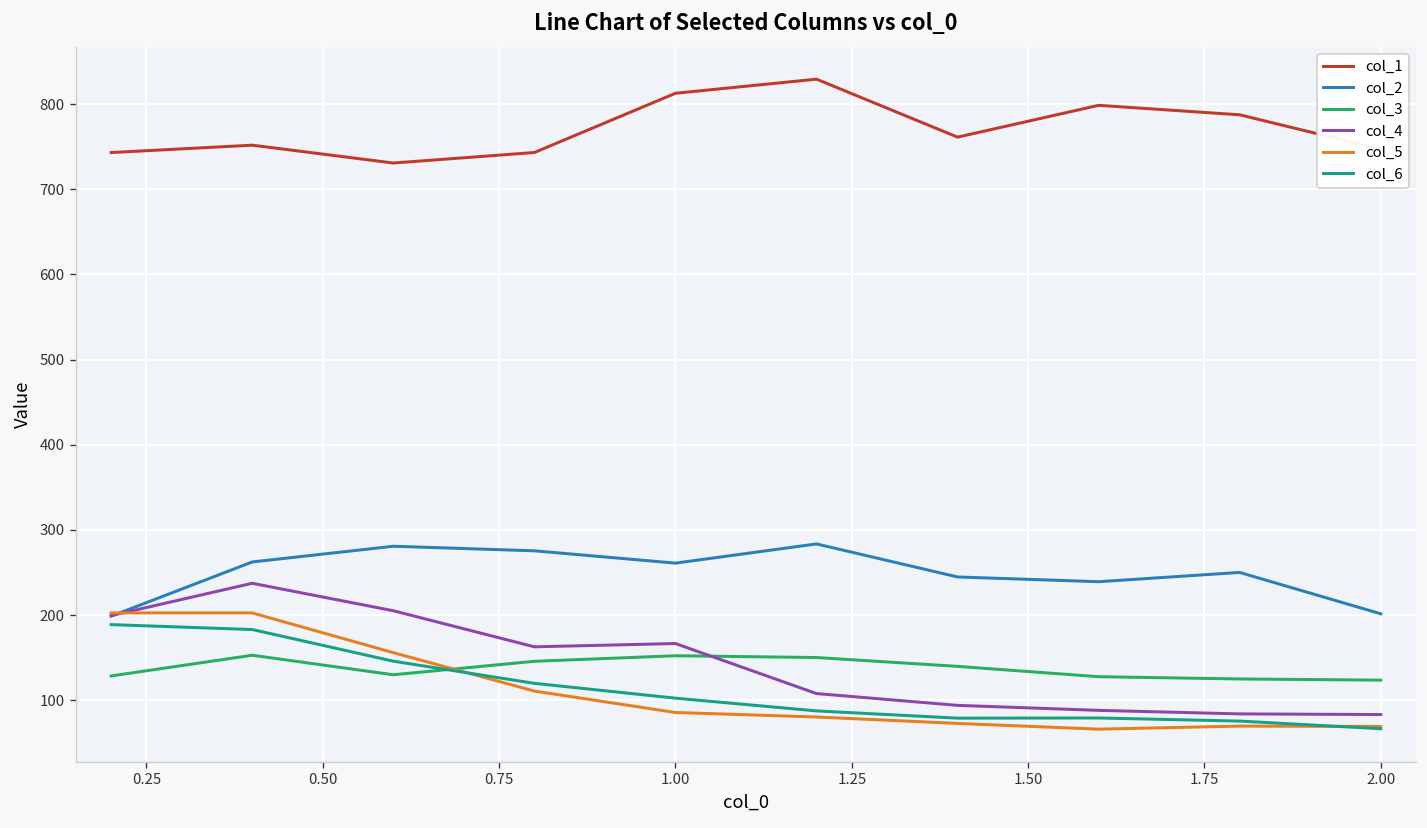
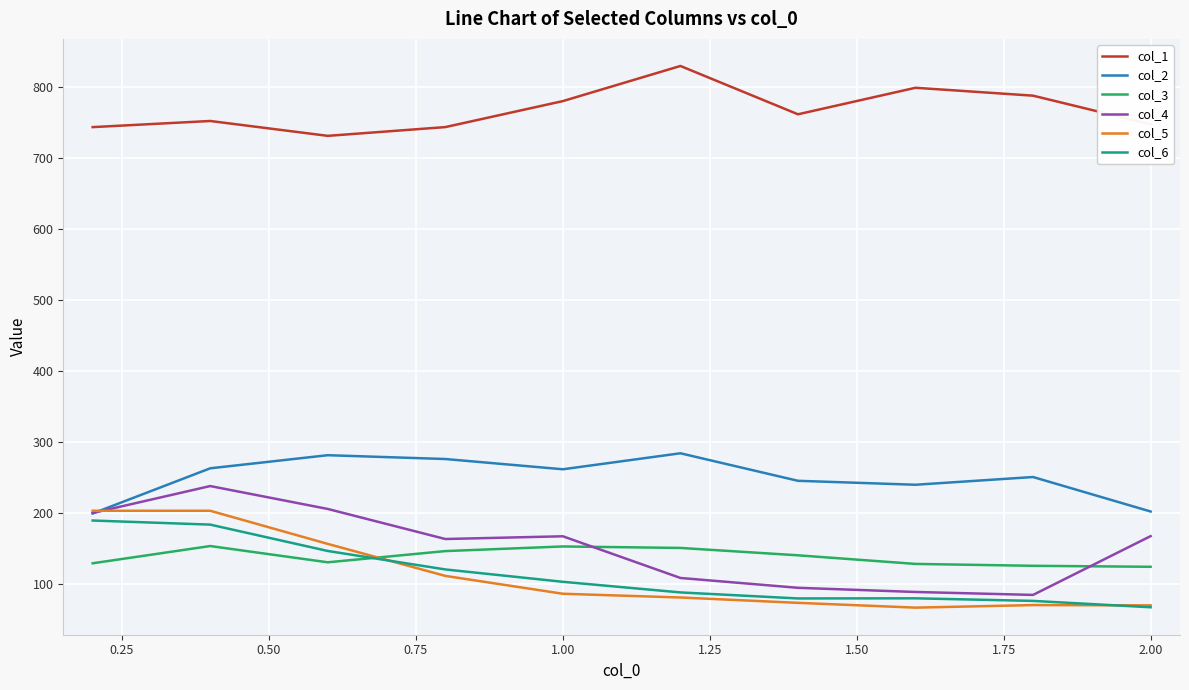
  {
    "col_1": {
-     "1.00": 810
+     "1.00": 780
    },
    "col_2": {
      "1.00": 260,
      "2.00": 200
    },
    "col_4": {
      "1.00": 170,
-     "2.00": 80
+     "2.00": 170
    },
    "col_5": {
      "1.00": 90
    }
  }
